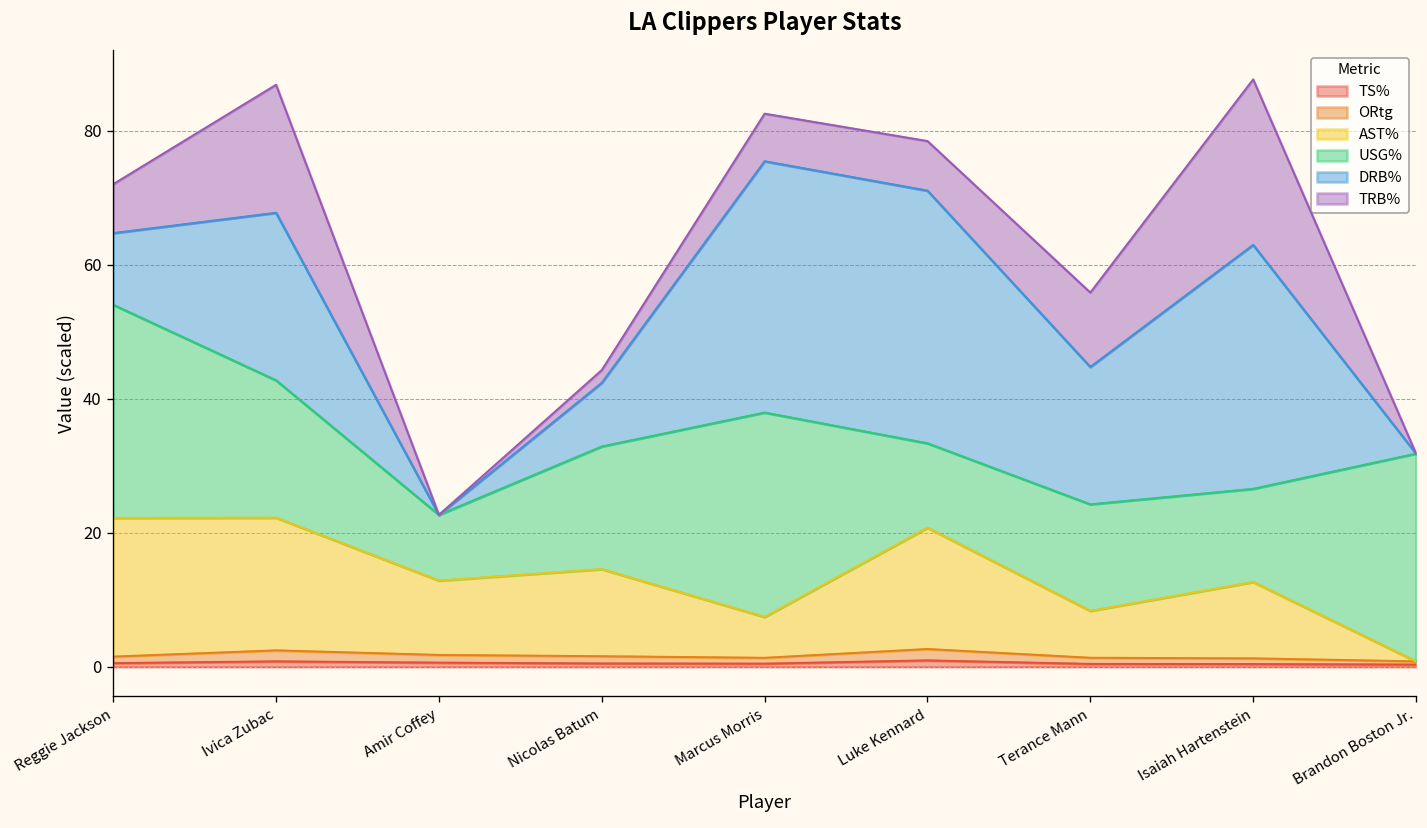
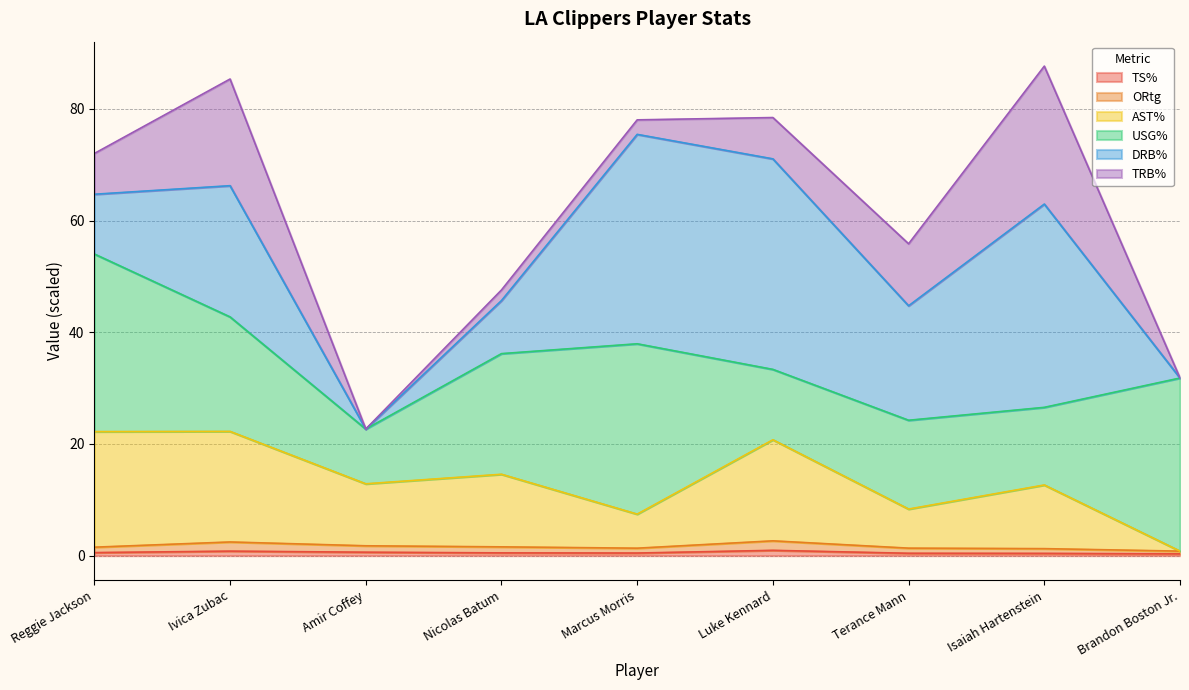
  {
    "USG%": {
      "Reggie Jackson": 32,
      "Ivica Zubac": 21,
-     "Nicolas Batum": 18,
+     "Nicolas Batum": 22,
      "Marcus Morris": 31,
      "Luke Kennard": 13,
      "Terance Mann": 16,
      "Isaiah Hartenstein": 14
    },
    "DRB%": {
      "Reggie Jackson": 11,
-     "Ivica Zubac": 25,
+     "Ivica Zubac": 24,
      "Nicolas Batum": 10,
      "Marcus Morris": 38,
      "Luke Kennard": 38,
      "Terance Mann": 21,
      "Isaiah Hartenstein": 36
    },
    "TRB%": {
      "Reggie Jackson": 7,
      "Ivica Zubac": 19,
      "Nicolas Batum": 2,
-     "Marcus Morris": 7,
+     "Marcus Morris": 3,
      "Luke Kennard": 7,
      "Terance Mann": 11,
      "Isaiah Hartenstein": 25
    }
  }
